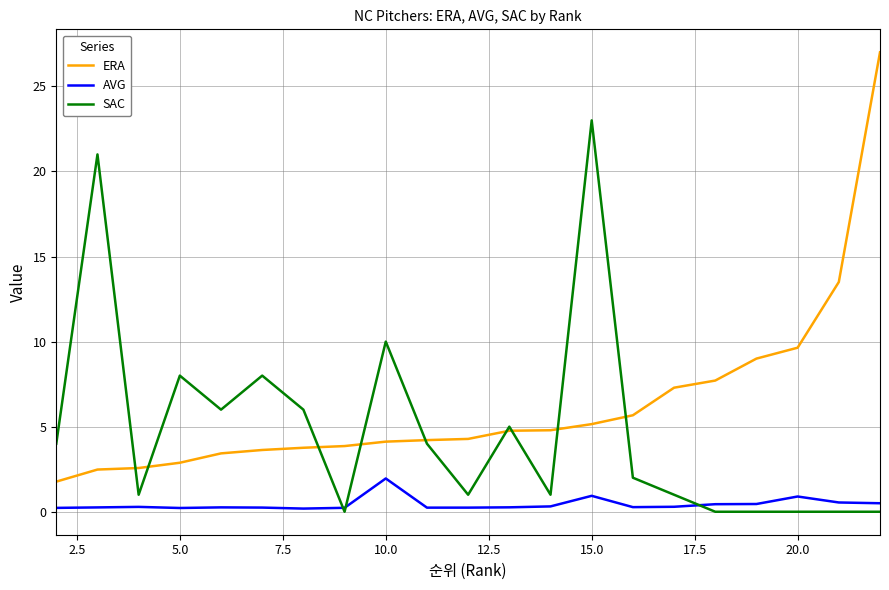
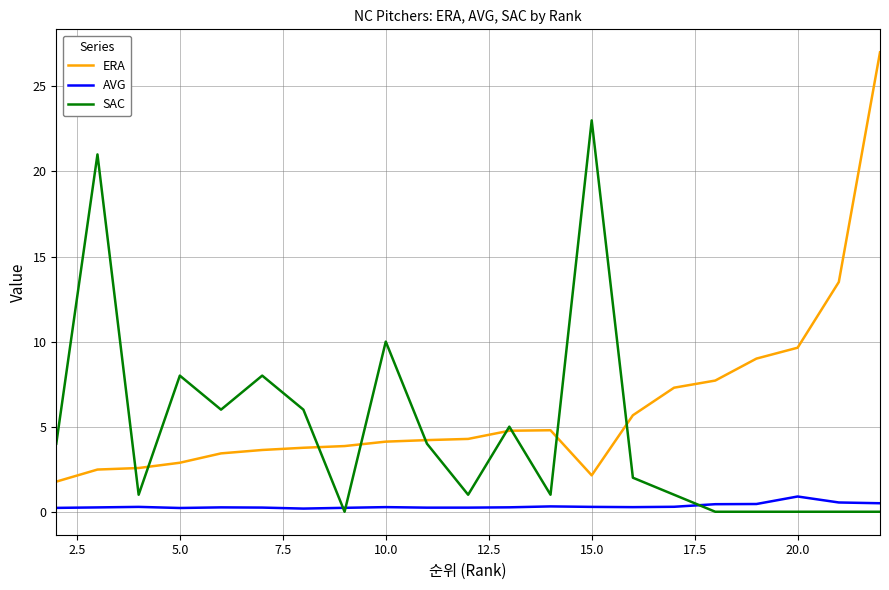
  {
    "ERA": {
      "5.0": 2.9,
      "10.0": 4.1,
-     "15.0": 5.2,
+     "15.0": 2.1,
      "20.0": 9.6
    },
    "AVG": {
      "5.0": 0.2,
-     "10.0": 2.0,
-     "15.0": 0.9,
+     "10.0": 0.3,
+     "15.0": 0.3,
      "20.0": 0.9
    },
    "SAC": {
      "5.0": 8.0,
      "10.0": 10.0,
      "15.0": 23.0,
      "20.0": 0.0
    }
  }
